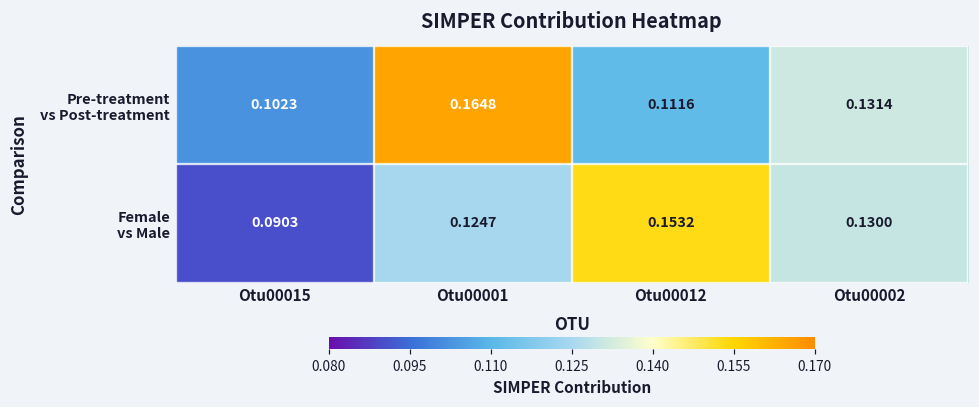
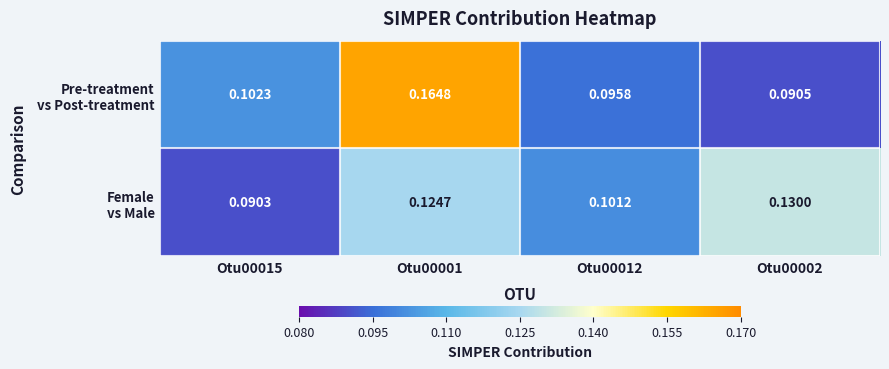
  {
    "Pre-treatment vs Post-treatment": {
      "Otu00015": 0.1023,
      "Otu00001": 0.1648,
-     "Otu00012": 0.1116,
-     "Otu00002": 0.1314
+     "Otu00012": 0.0958,
+     "Otu00002": 0.0905
    },
    "Female vs Male": {
      "Otu00015": 0.0903,
      "Otu00001": 0.1247,
-     "Otu00012": 0.1532,
+     "Otu00012": 0.1012,
      "Otu00002": 0.1300
    }
  }
